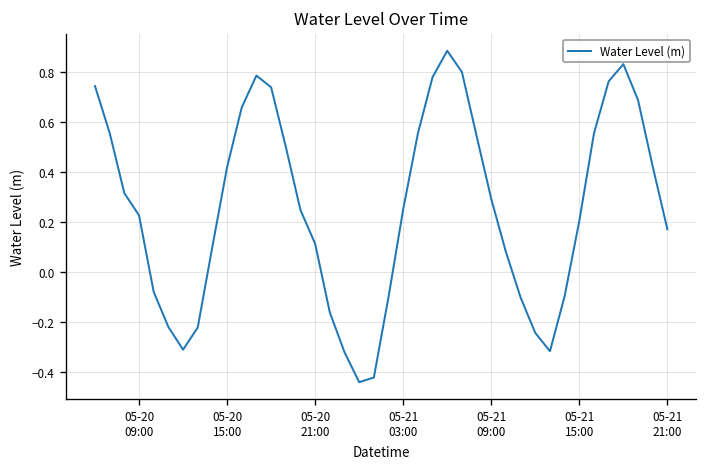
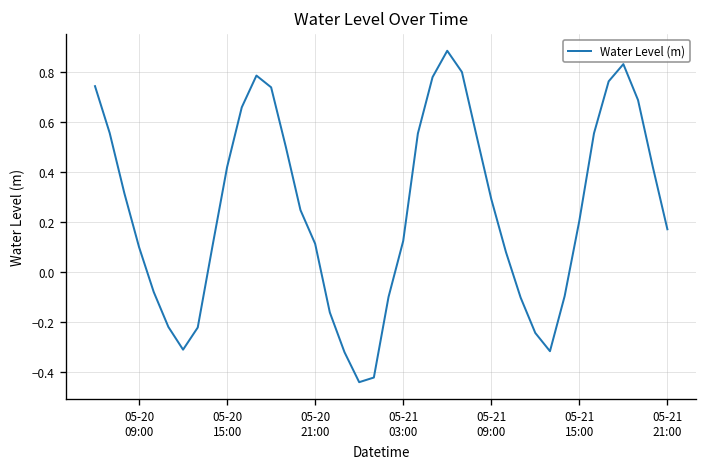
  {
-   "05-20 09:00": 0.23,
+   "05-20 09:00": 0.10,
    "05-20 15:00": 0.42,
    "05-20 21:00": 0.11,
-   "05-21 03:00": 0.25,
+   "05-21 03:00": 0.12,
    "05-21 09:00": 0.29,
    "05-21 15:00": 0.21,
    "05-21 21:00": 0.17
  }
